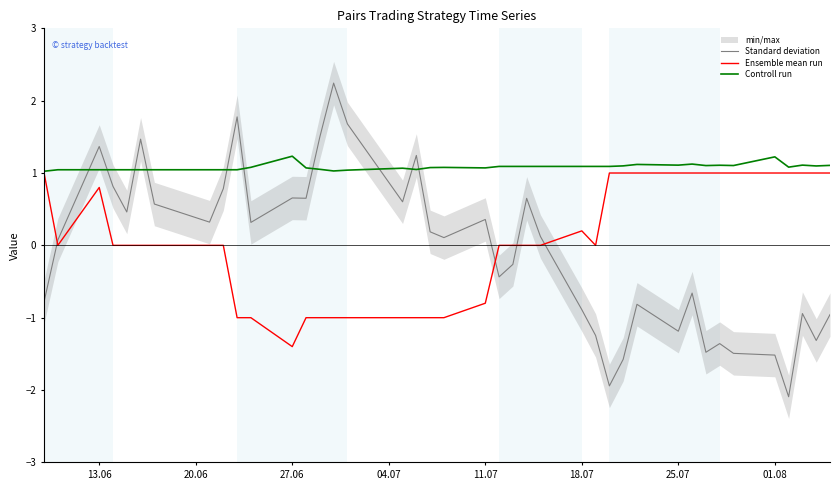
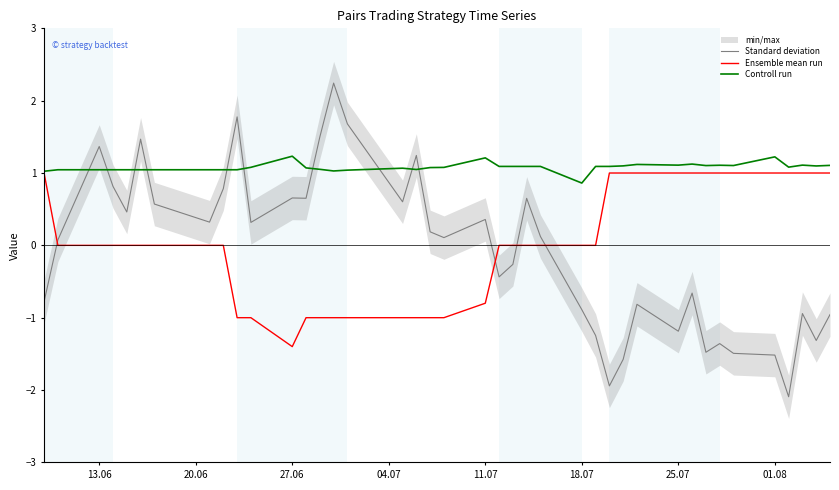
  {
    "Ensemble mean run": {
-     "13.06": 0.8,
+     "13.06": 0.0,
      "27.06": -1.4,
      "11.07": -0.8,
-     "18.07": 0.2,
+     "18.07": 0.0,
      "25.07": 1.0,
      "01.08": 1.0
    },
    "Controll run": {
      "13.06": 1.0,
      "27.06": 1.2,
-     "11.07": 1.1,
-     "18.07": 1.1,
+     "11.07": 1.2,
+     "18.07": 0.9,
      "25.07": 1.1,
      "01.08": 1.2
    }
  }
